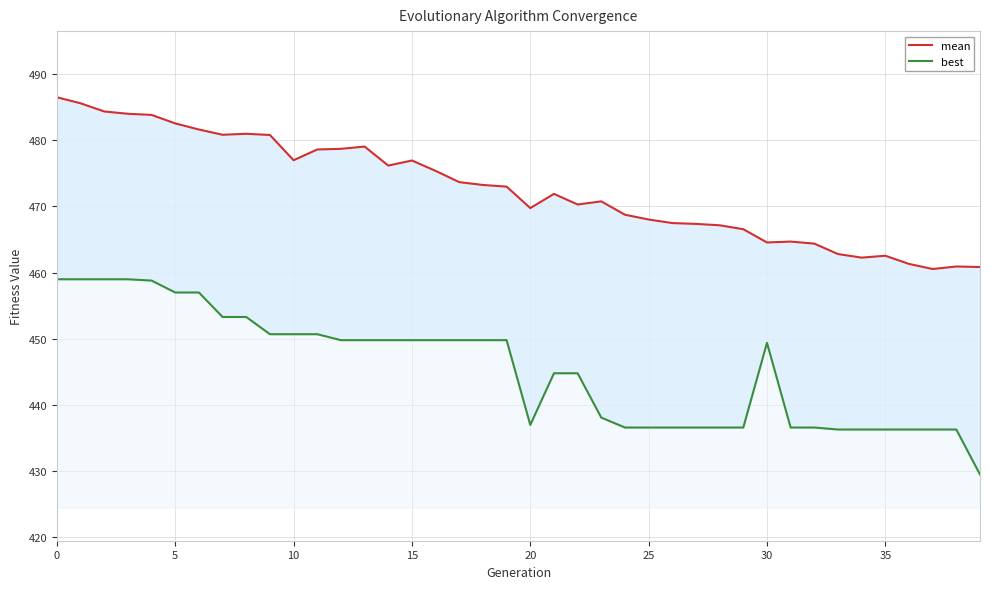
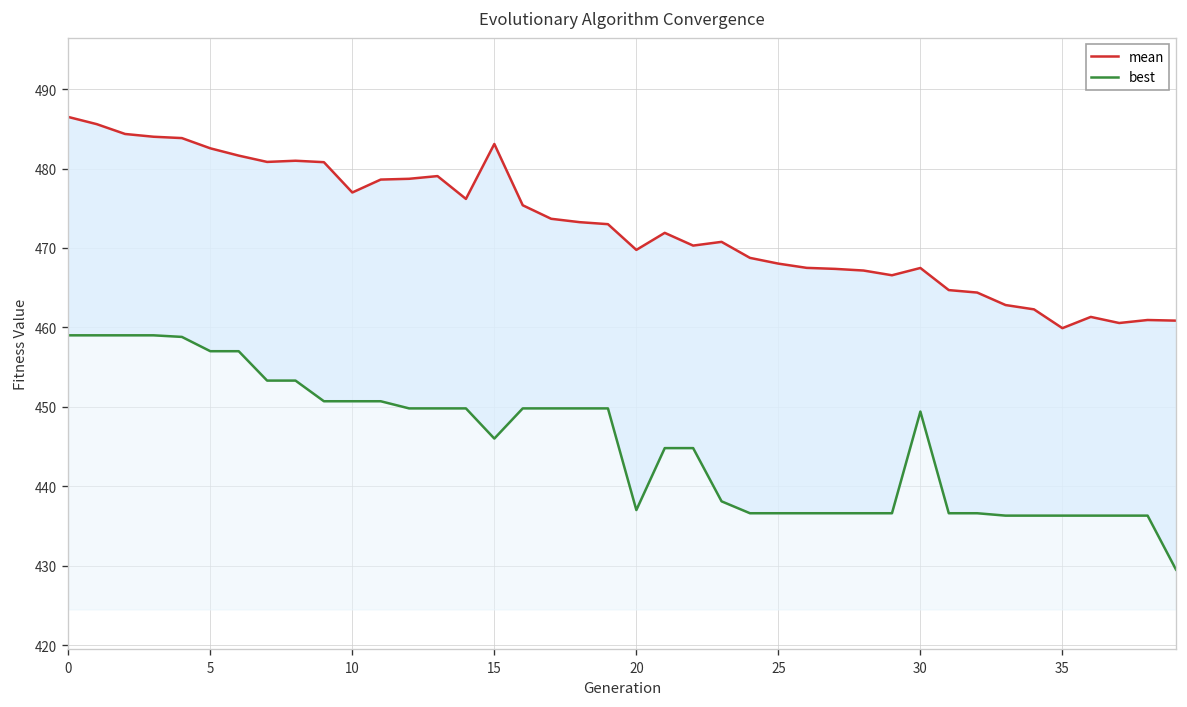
  {
    "mean": {
      "0": 486,
      "5": 483,
      "10": 477,
-     "15": 477,
+     "15": 483,
      "20": 470,
      "25": 468,
-     "30": 465,
-     "35": 463
+     "30": 467,
+     "35": 460
    },
    "best": {
      "0": 459,
      "5": 457,
      "10": 451,
-     "15": 450,
+     "15": 446,
      "20": 437,
      "25": 437,
      "30": 449,
      "35": 436
    }
  }
